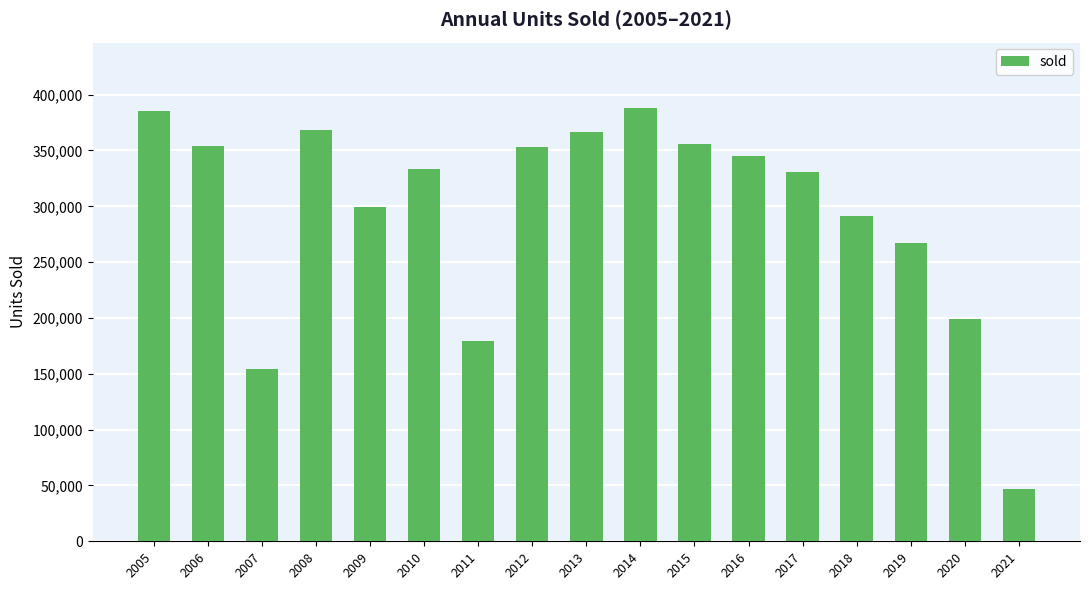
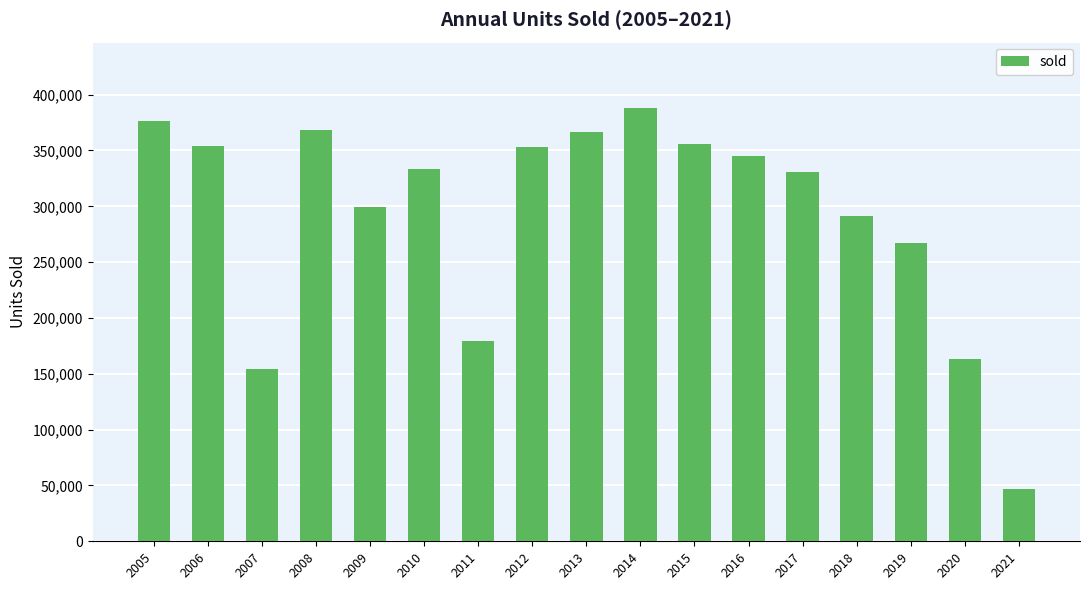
  {
-   "2005": "386,000",
+   "2005": "376,000",
    "2006": "354,000",
    "2007": "154,000",
    "2008": "368,000",
    "2009": "299,000",
    "2010": "334,000",
    "2011": "179,000",
    "2012": "353,000",
    "2013": "367,000",
    "2014": "388,000",
    "2015": "356,000",
    "2016": "345,000",
    "2017": "331,000",
    "2018": "291,000",
    "2019": "268,000",
-   "2020": "199,000",
+   "2020": "163,000",
    "2021": "47,000"
  }
